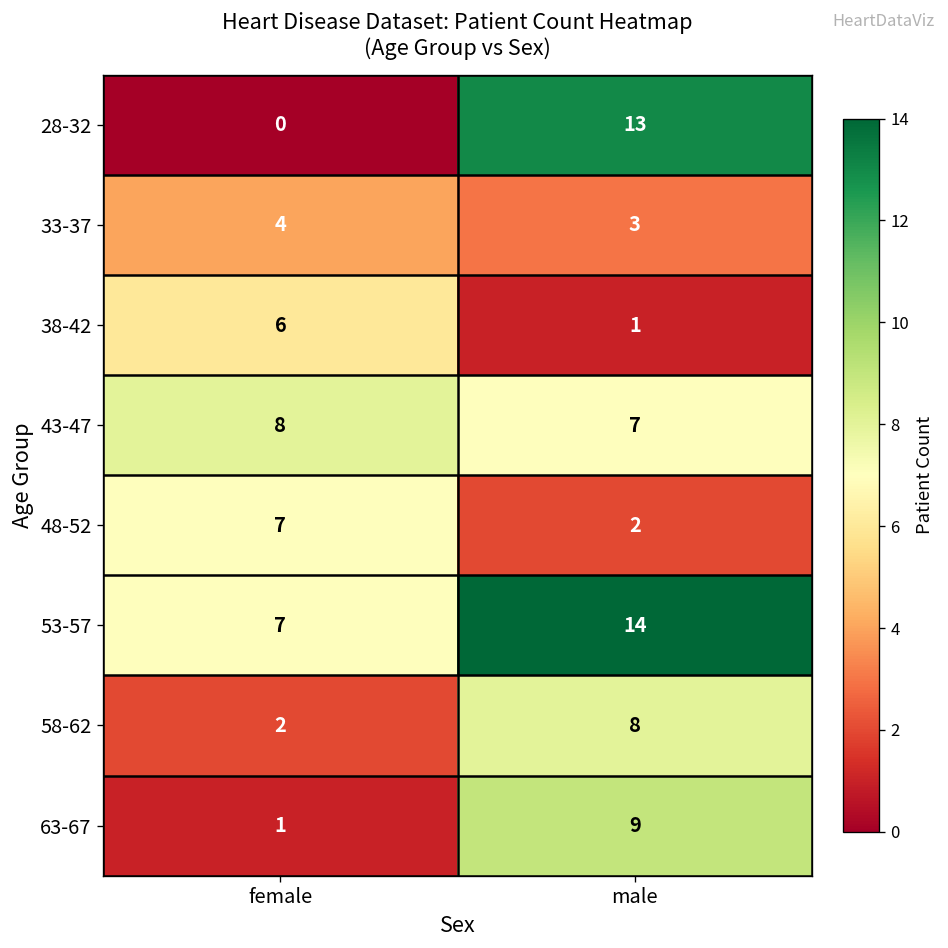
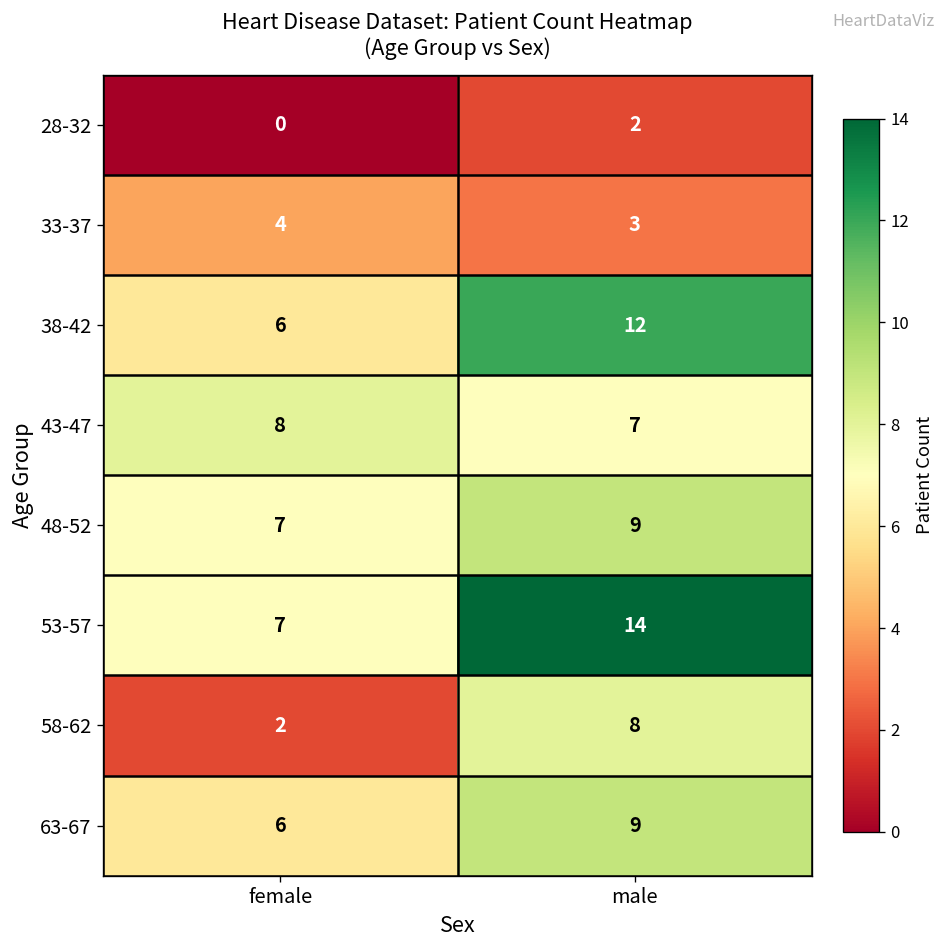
  {
    "28-32": {
      "female": 0,
-     "male": 13
+     "male": 2
    },
    "33-37": {
      "female": 4,
      "male": 3
    },
    "38-42": {
      "female": 6,
-     "male": 1
+     "male": 12
    },
    "43-47": {
      "female": 8,
      "male": 7
    },
    "48-52": {
      "female": 7,
-     "male": 2
+     "male": 9
    },
    "53-57": {
      "female": 7,
      "male": 14
    },
    "58-62": {
      "female": 2,
      "male": 8
    },
    "63-67": {
-     "female": 1,
+     "female": 6,
      "male": 9
    }
  }
